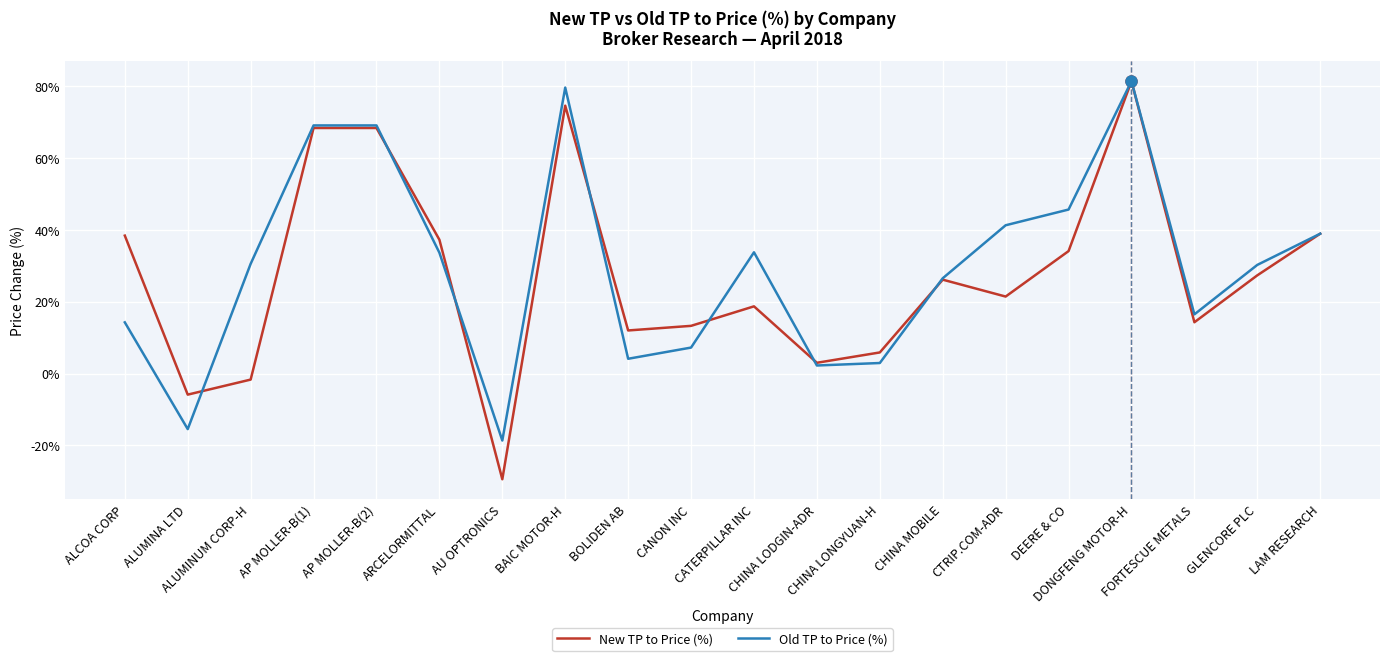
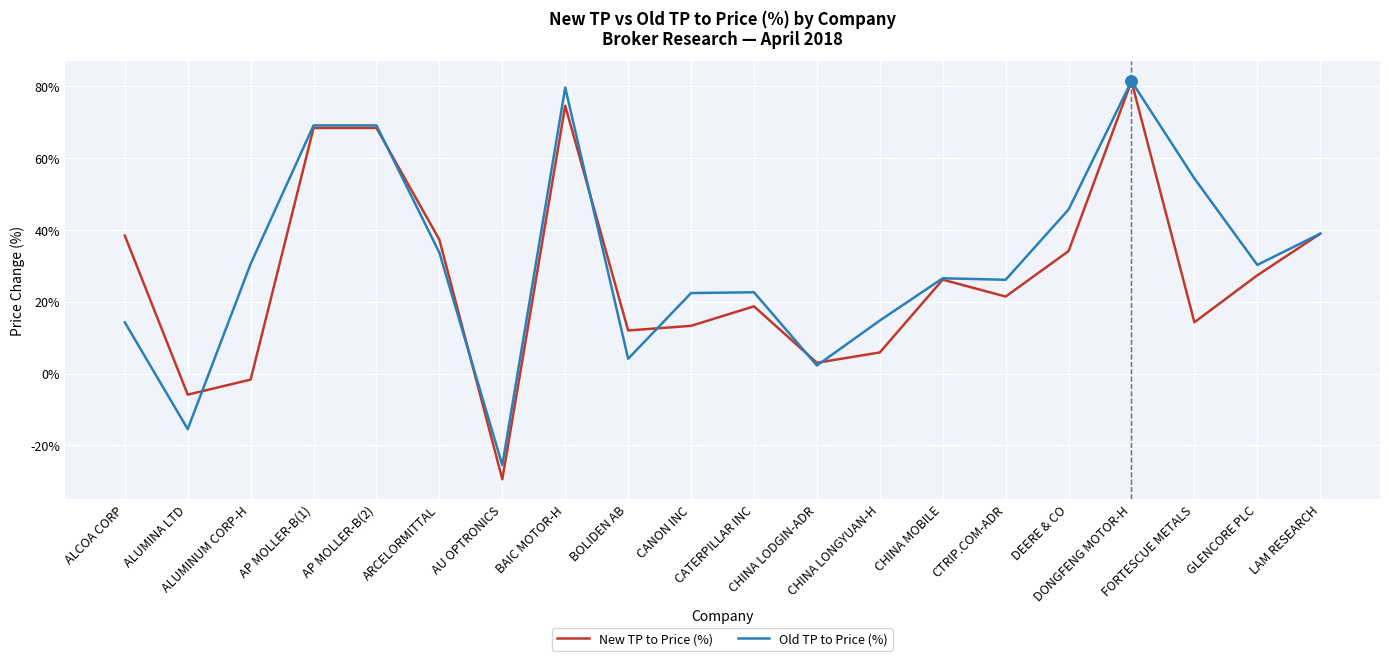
  {
    "Old TP to Price (%)": {
      "ALCOA CORP": "14%",
      "ALUMINA LTD": "-15%",
      "ALUMINUM CORP-H": "31%",
      "AP MOLLER-B(1)": "69%",
      "AP MOLLER-B(2)": "69%",
      "ARCELORMITTAL": "34%",
-     "AU OPTRONICS": "-19%",
+     "AU OPTRONICS": "-25%",
      "BAIC MOTOR-H": "80%",
      "BOLIDEN AB": "4%",
-     "CANON INC": "7%",
-     "CATERPILLAR INC": "34%",
+     "CANON INC": "22%",
+     "CATERPILLAR INC": "23%",
      "CHINA LODGIN-ADR": "2%",
-     "CHINA LONGYUAN-H": "3%",
-     "CTRIP.COM-ADR": "41%",
+     "CHINA LONGYUAN-H": "15%",
+     "CTRIP.COM-ADR": "26%",
      "DEERE & CO": "46%",
-     "FORTESCUE METALS": "16%",
+     "FORTESCUE METALS": "54%",
      "GLENCORE PLC": "30%"
    }
  }
